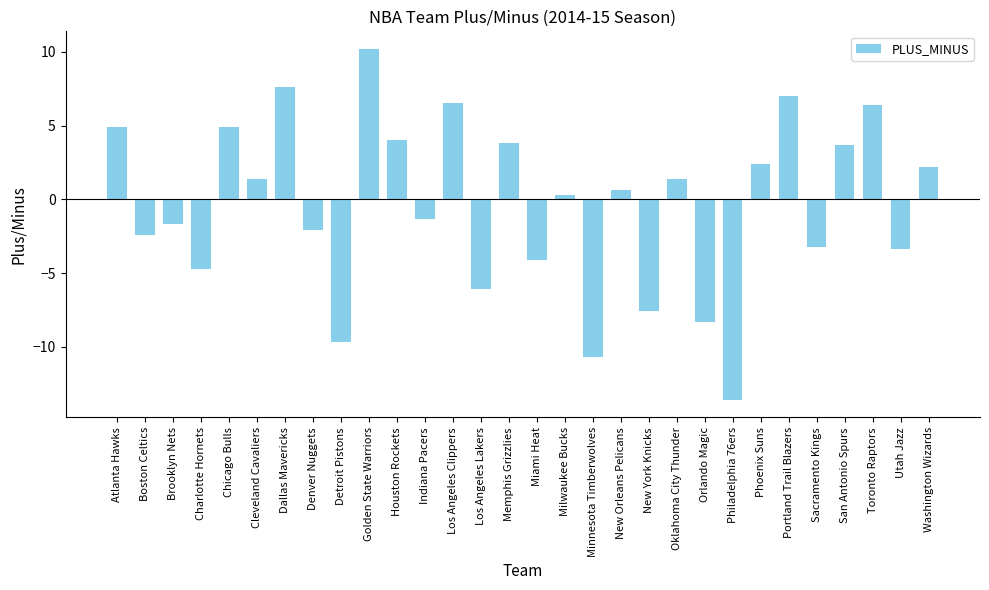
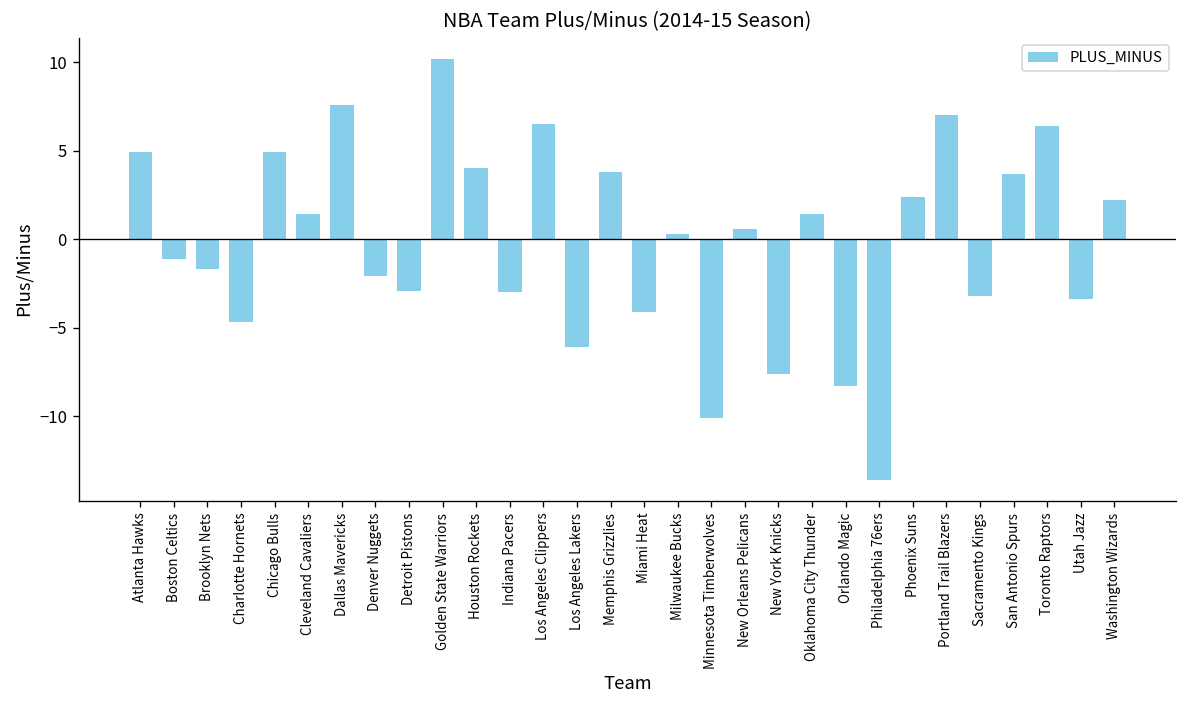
  {
    "Atlanta Hawks": 4.9,
-   "Boston Celtics": -2.4,
+   "Boston Celtics": -1.1,
    "Brooklyn Nets": -1.7,
    "Charlotte Hornets": -4.7,
    "Chicago Bulls": 4.9,
    "Cleveland Cavaliers": 1.4,
    "Dallas Mavericks": 7.6,
    "Denver Nuggets": -2.1,
-   "Detroit Pistons": -9.7,
+   "Detroit Pistons": -2.9,
    "Golden State Warriors": 10.2,
    "Houston Rockets": 4.0,
-   "Indiana Pacers": -1.3,
+   "Indiana Pacers": -3.0,
    "Los Angeles Clippers": 6.5,
    "Los Angeles Lakers": -6.1,
    "Memphis Grizzlies": 3.8,
    "Miami Heat": -4.1,
    "Milwaukee Bucks": 0.3,
-   "Minnesota Timberwolves": -10.7,
+   "Minnesota Timberwolves": -10.1,
    "New Orleans Pelicans": 0.6,
    "New York Knicks": -7.6,
    "Oklahoma City Thunder": 1.4,
    "Orlando Magic": -8.3,
    "Philadelphia 76ers": -13.6,
    "Phoenix Suns": 2.4,
    "Portland Trail Blazers": 7.0,
    "Sacramento Kings": -3.2,
    "San Antonio Spurs": 3.7,
    "Toronto Raptors": 6.4,
    "Utah Jazz": -3.4,
    "Washington Wizards": 2.2
  }
